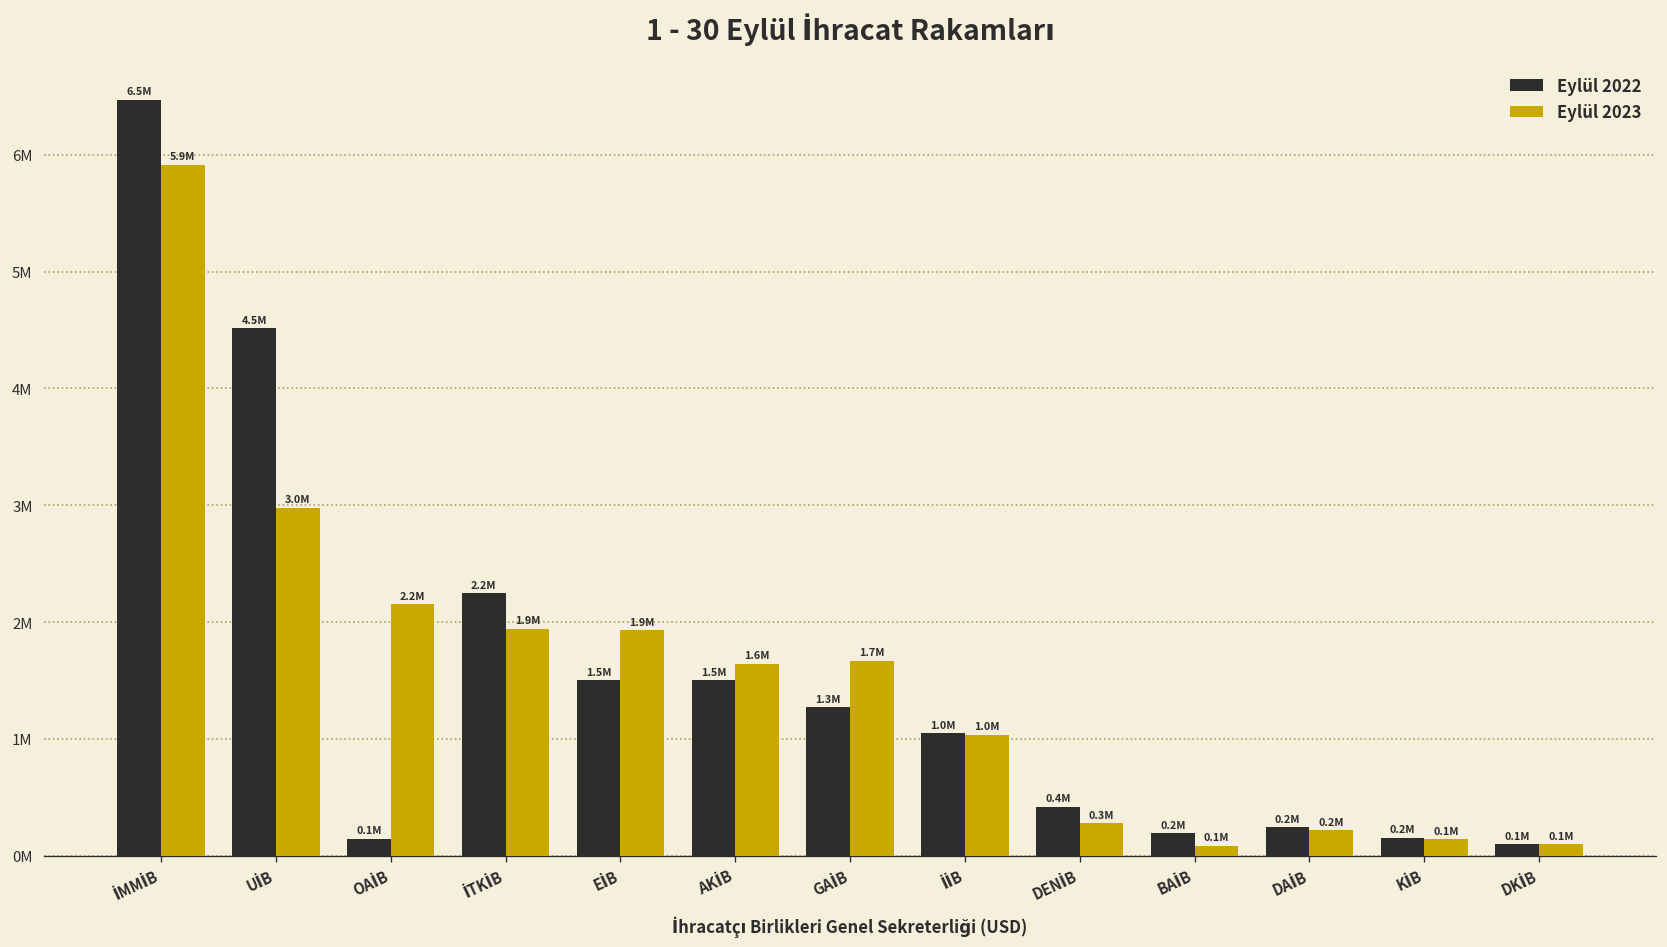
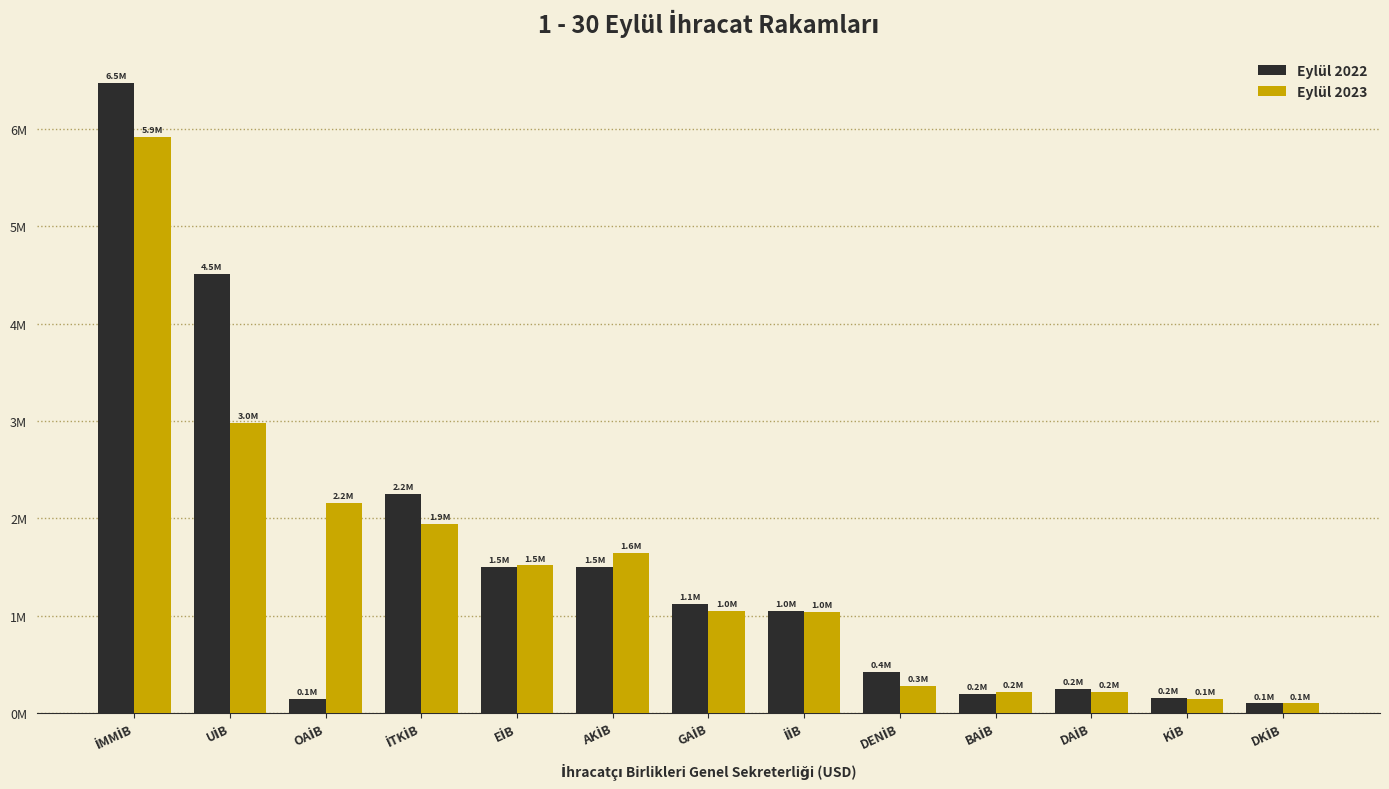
  {
    "Eylül 2022": {
      "İMMİB": "6.5M",
      "UİB": "4.5M",
      "OAİB": "0.1M",
      "İTKİB": "2.2M",
      "EİB": "1.5M",
      "AKİB": "1.5M",
-     "GAİB": "1.3M",
+     "GAİB": "1.1M",
      "İİB": "1.0M",
      "DENİB": "0.4M",
      "BAİB": "0.2M",
      "DAİB": "0.2M",
      "KİB": "0.2M",
      "DKİB": "0.1M"
    },
    "Eylül 2023": {
      "İMMİB": "5.9M",
      "UİB": "3.0M",
      "OAİB": "2.2M",
      "İTKİB": "1.9M",
-     "EİB": "1.9M",
+     "EİB": "1.5M",
      "AKİB": "1.6M",
-     "GAİB": "1.7M",
+     "GAİB": "1.0M",
      "İİB": "1.0M",
      "DENİB": "0.3M",
-     "BAİB": "0.1M",
+     "BAİB": "0.2M",
      "DAİB": "0.2M",
      "KİB": "0.1M",
      "DKİB": "0.1M"
    }
  }
